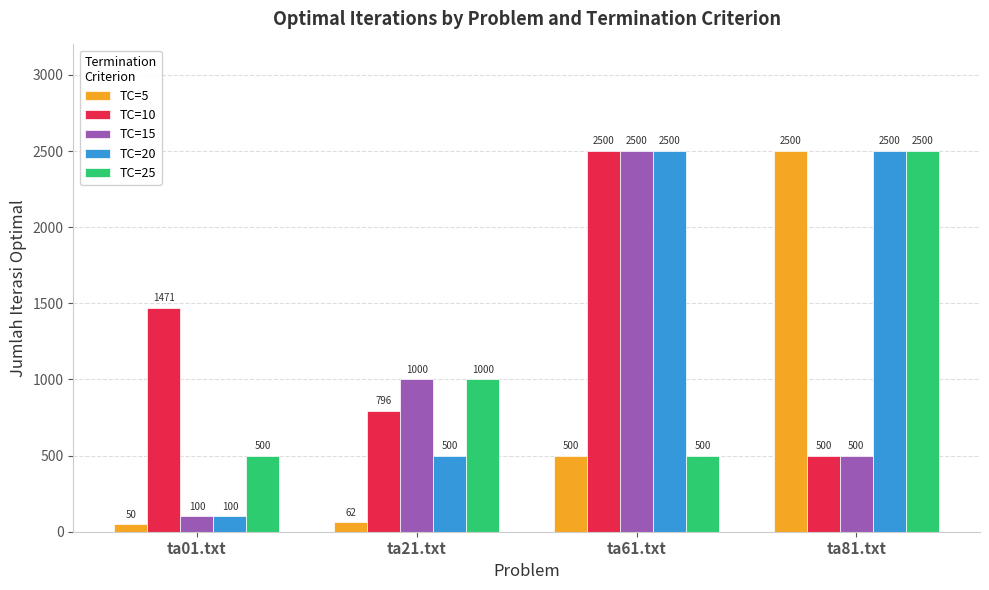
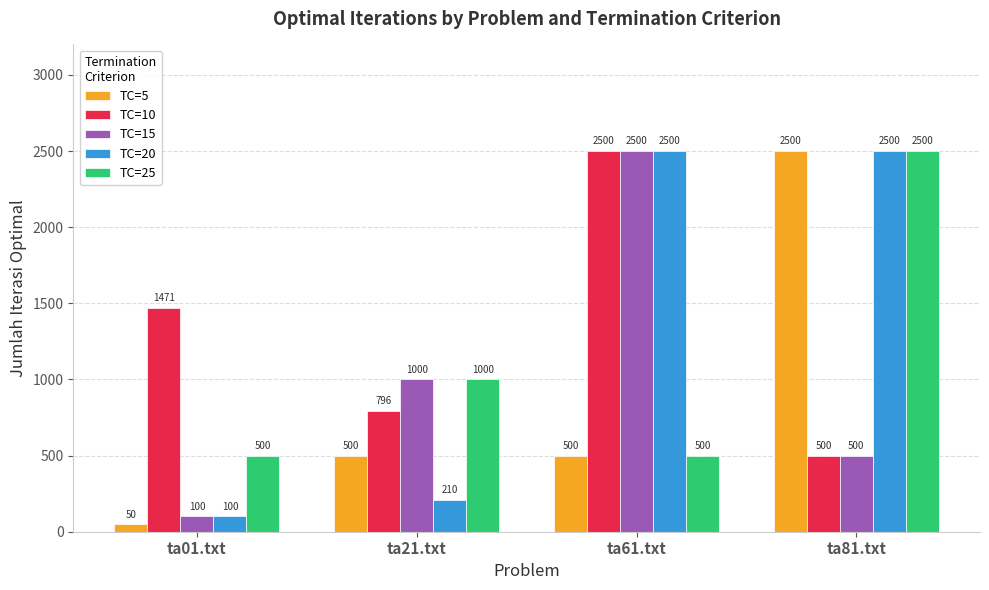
  {
    "TC=5": {
      "ta01.txt": 50,
-     "ta21.txt": 62,
+     "ta21.txt": 500,
      "ta61.txt": 500,
      "ta81.txt": 2500
    },
    "TC=10": {
      "ta01.txt": 1471,
      "ta21.txt": 796,
      "ta61.txt": 2500,
      "ta81.txt": 500
    },
    "TC=15": {
      "ta01.txt": 100,
      "ta21.txt": 1000,
      "ta61.txt": 2500,
      "ta81.txt": 500
    },
    "TC=20": {
      "ta01.txt": 100,
-     "ta21.txt": 500,
+     "ta21.txt": 210,
      "ta61.txt": 2500,
      "ta81.txt": 2500
    },
    "TC=25": {
      "ta01.txt": 500,
      "ta21.txt": 1000,
      "ta61.txt": 500,
      "ta81.txt": 2500
    }
  }
